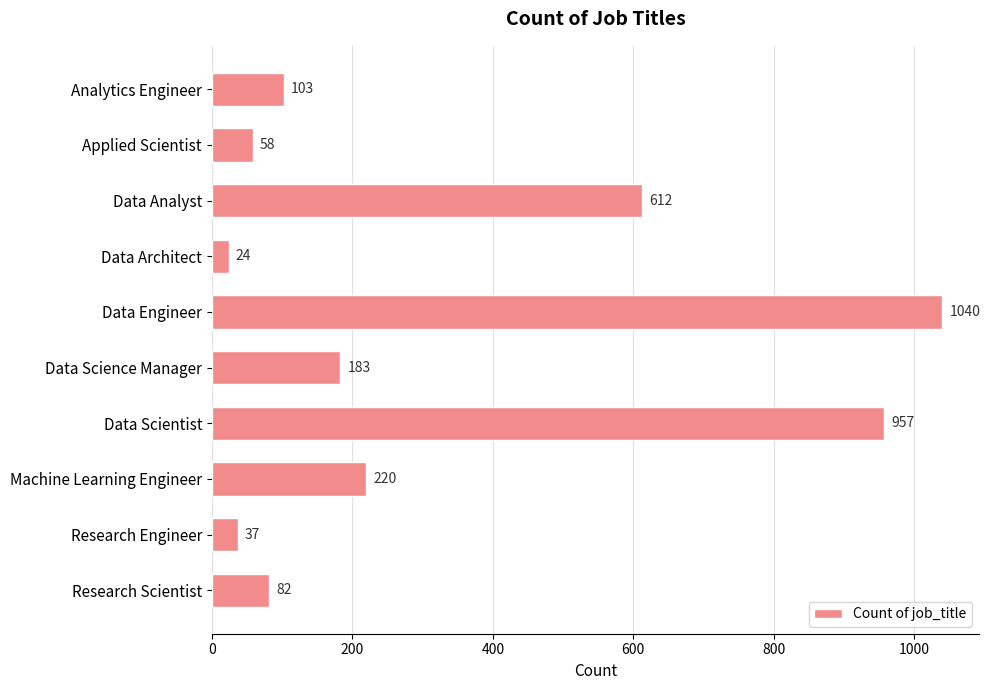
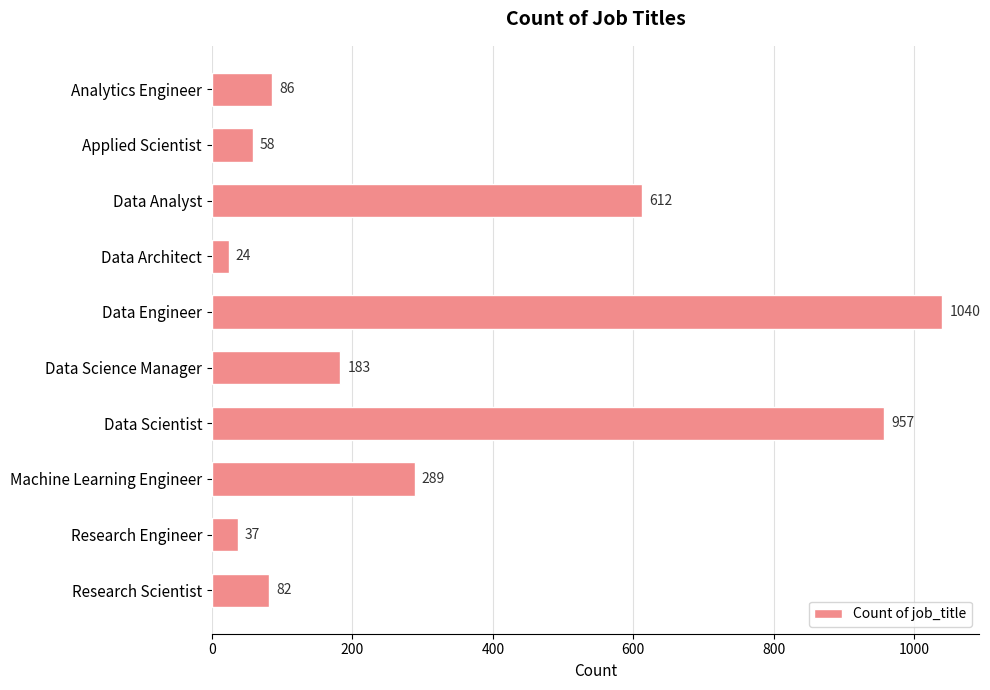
  {
-   "Analytics Engineer": 103,
+   "Analytics Engineer": 86,
    "Applied Scientist": 58,
    "Data Analyst": 612,
    "Data Architect": 24,
    "Data Engineer": 1040,
    "Data Science Manager": 183,
    "Data Scientist": 957,
-   "Machine Learning Engineer": 220,
+   "Machine Learning Engineer": 289,
    "Research Engineer": 37,
    "Research Scientist": 82
  }
